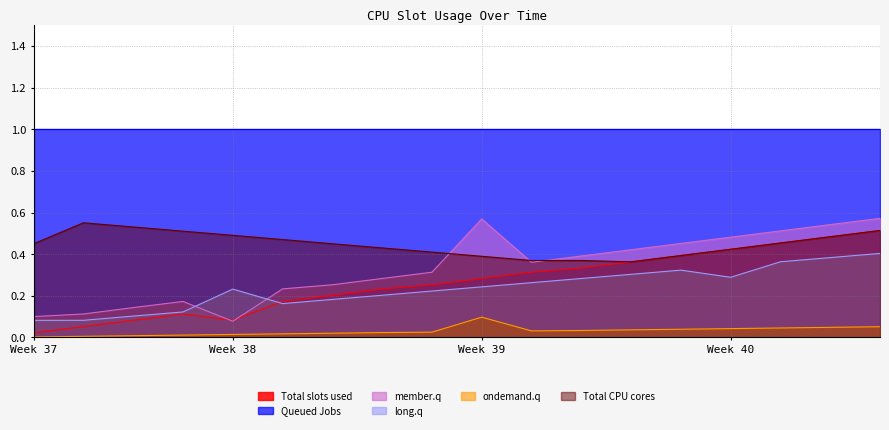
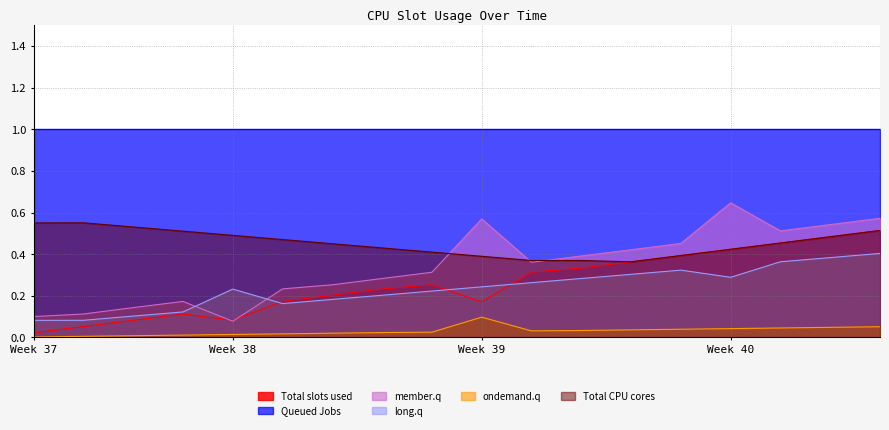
  {
    "Total slots used": {
      "Week 37": 0.02,
-     "Week 39": 0.28
+     "Week 39": 0.17
    },
    "Queued Jobs": {
      "Week 37": 1.00,
      "Week 38": 1.00,
      "Week 39": 1.00,
      "Week 40": 1.00
    },
    "member.q": {
      "Week 37": 0.10,
      "Week 39": 0.57,
-     "Week 40": 0.48
+     "Week 40": 0.65
    },
    "long.q": {
      "Week 37": 0.08,
      "Week 38": 0.23,
      "Week 39": 0.24,
      "Week 40": 0.29
    },
    "ondemand.q": {
      "Week 37": 0.00,
      "Week 38": 0.01,
      "Week 39": 0.10,
      "Week 40": 0.04
    },
    "Total CPU cores": {
-     "Week 37": 0.45,
+     "Week 37": 0.55,
      "Week 38": 0.49,
      "Week 39": 0.39
    }
  }
